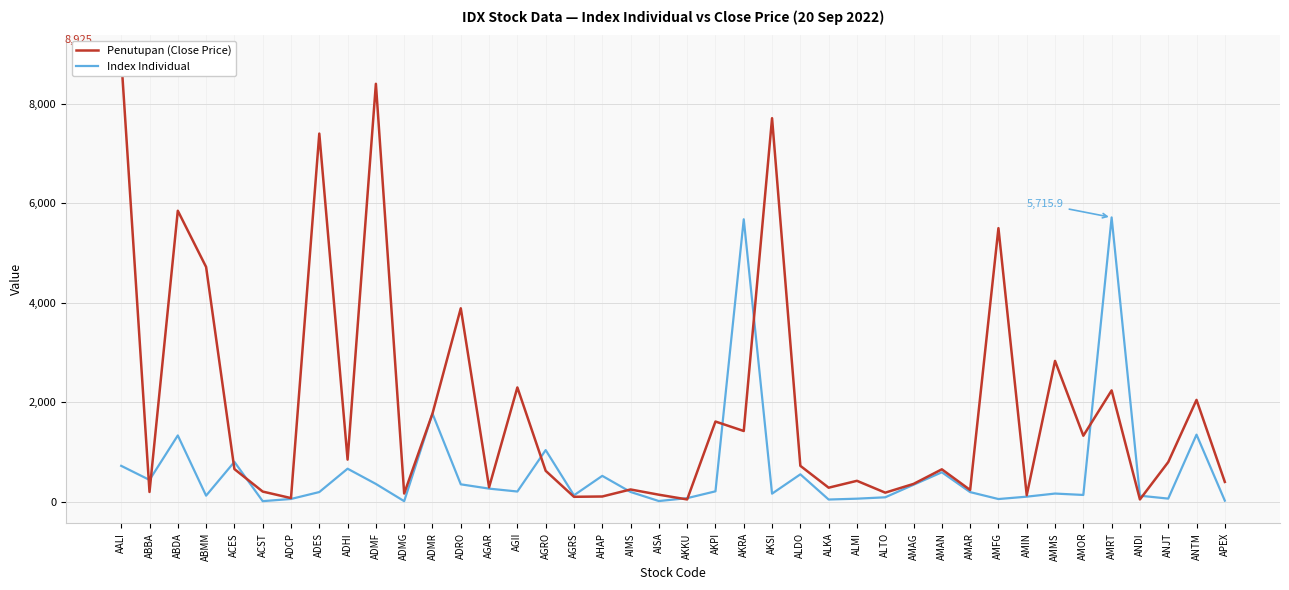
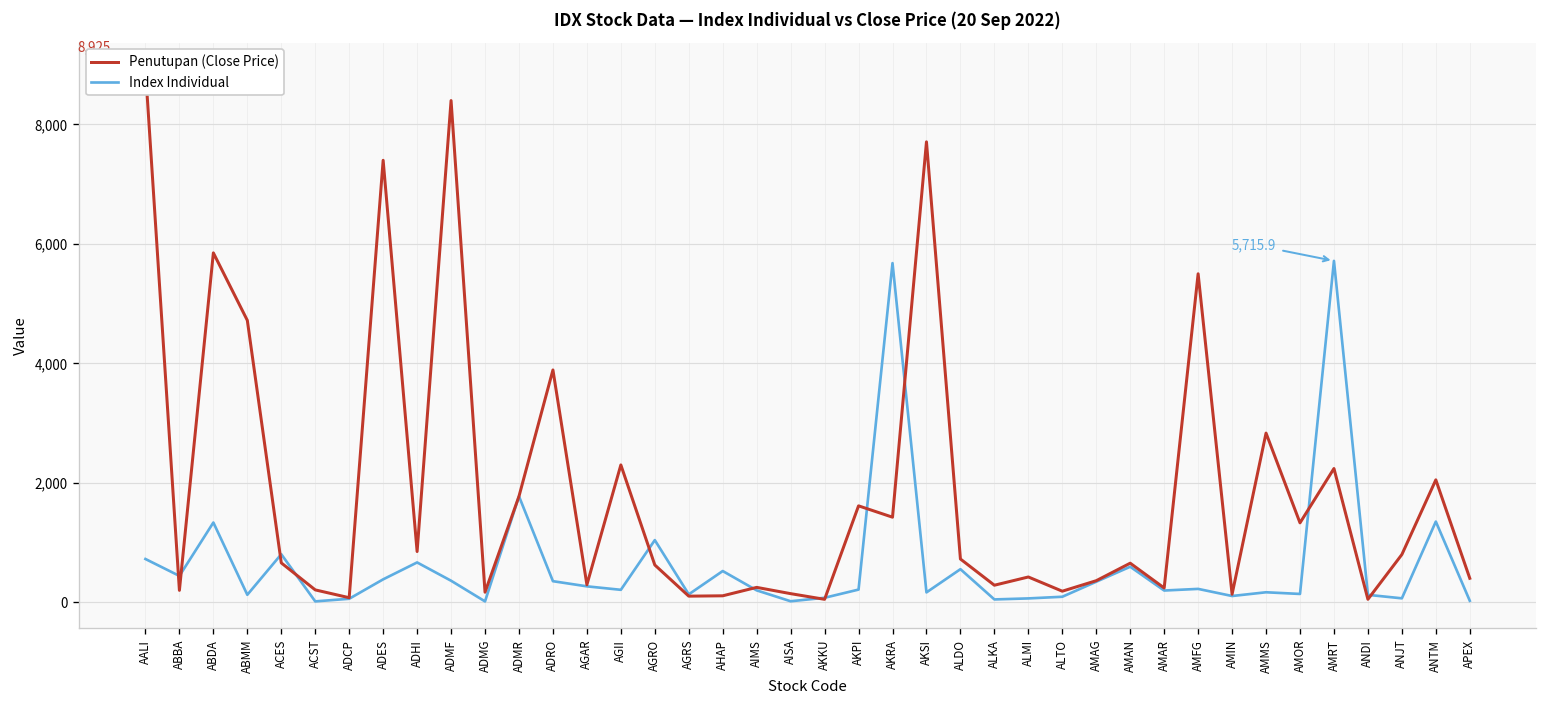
  {
    "Penutupan (Close Price)": {
      "ABBA": "200",
      "ABDA": "5,900",
      "ABMM": "4,700",
      "ACES": "700",
      "ACST": "200",
      "ADES": "7,400",
      "ADHI": "900",
      "ADMF": "8,400",
      "ADMG": "200",
      "ADRO": "3,900",
      "AGII": "2,300",
      "AGRO": "600",
      "AHAP": "100",
      "AISA": "100",
      "AKPI": "1,600",
      "AKRA": "1,400",
      "AKSI": "7,700",
      "ALDO": "700",
      "ALKA": "300",
      "ALMI": "400",
      "ALTO": "200",
      "AMAN": "700",
      "AMFG": "5,500",
      "AMMS": "2,800",
      "AMOR": "1,300",
      "AMRT": "2,200",
      "ANDI": "100",
      "ANJT": "800",
      "ANTM": "2,100",
      "APEX": "400"
    },
    "Index Individual": {
      "AALI": "700",
      "ABBA": "400",
      "ABDA": "1,300",
      "ABMM": "100",
      "ACES": "800",
      "ACST": "0",
-     "ADES": "200",
+     "ADES": "400",
      "ADHI": "700",
      "ADMF": "400",
      "ADMG": "0",
      "ADRO": "400",
      "AGII": "200",
      "AGRO": "1,000",
      "AHAP": "500",
      "AISA": "0",
      "AKPI": "200",
      "AKRA": "5,700",
      "AKSI": "200",
      "ALDO": "600",
      "ALKA": "0",
      "ALMI": "100",
      "ALTO": "100",
      "AMAN": "600",
-     "AMFG": "100",
+     "AMFG": "200",
      "AMMS": "200",
      "AMOR": "100",
      "ANDI": "100",
      "ANJT": "100",
      "ANTM": "1,400",
      "APEX": "0"
    }
  }
